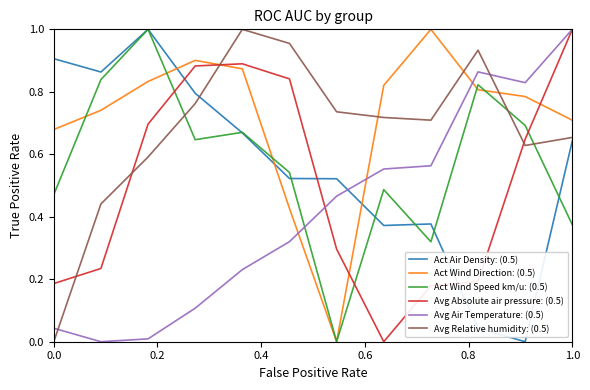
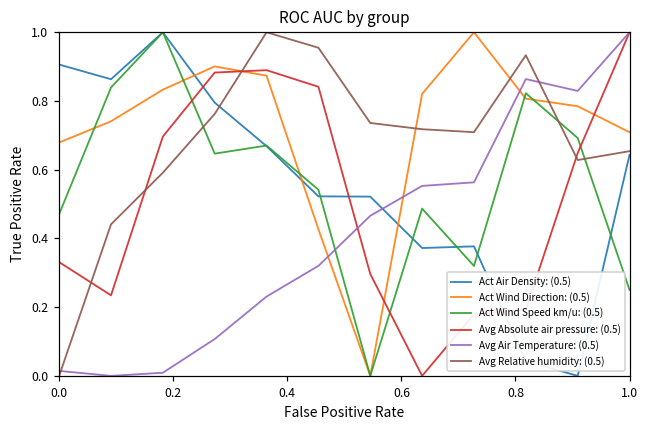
  {
    "Act Air Density: (0.5)": {
      "0.0": 0.91,
      "1.0": 0.64
    },
    "Act Wind Direction: (0.5)": {
      "0.0": 0.68,
      "1.0": 0.71
    },
    "Act Wind Speed km/u: (0.5)": {
      "0.0": 0.47,
-     "1.0": 0.37
+     "1.0": 0.25
    },
    "Avg Absolute air pressure: (0.5)": {
-     "0.0": 0.19
+     "0.0": 0.33
    },
    "Avg Air Temperature: (0.5)": {
-     "0.0": 0.04
+     "0.0": 0.01
    },
    "Avg Relative humidity: (0.5)": {
      "0.0": 0.00,
      "1.0": 0.65
    }
  }
